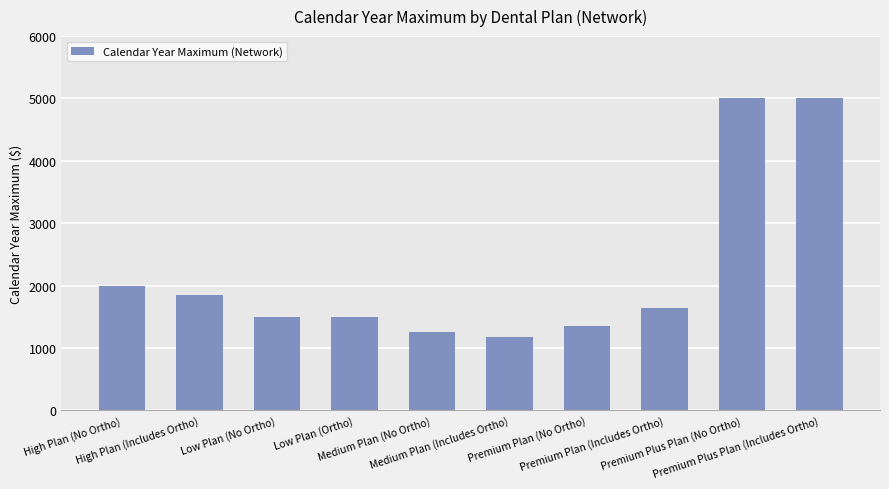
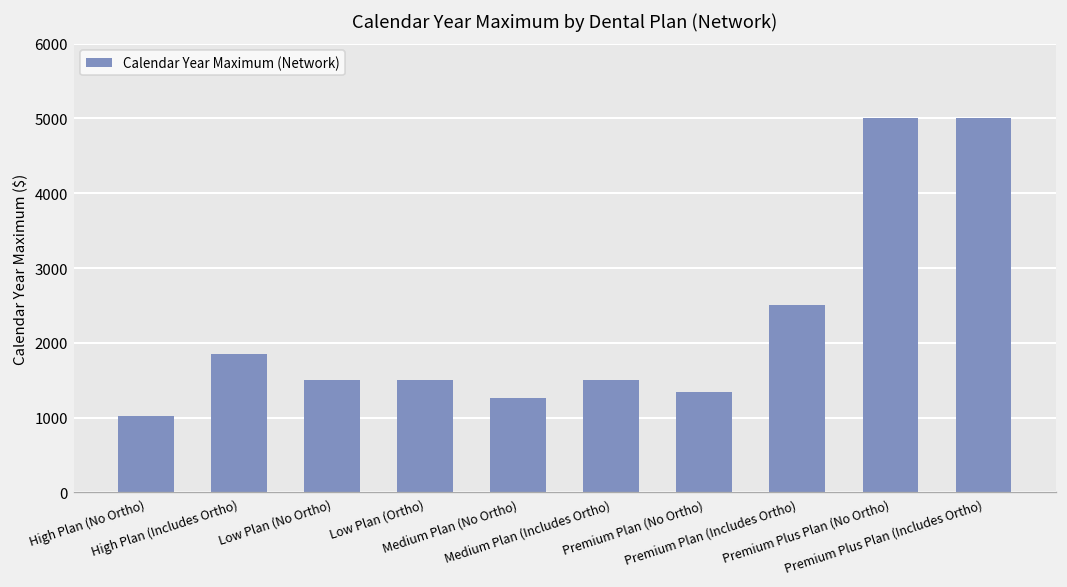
  {
-   "High Plan (No Ortho)": 2000,
+   "High Plan (No Ortho)": 1000,
    "High Plan (Includes Ortho)": 1800,
    "Low Plan (No Ortho)": 1500,
    "Low Plan (Ortho)": 1500,
    "Medium Plan (No Ortho)": 1300,
-   "Medium Plan (Includes Ortho)": 1200,
+   "Medium Plan (Includes Ortho)": 1500,
    "Premium Plan (No Ortho)": 1300,
-   "Premium Plan (Includes Ortho)": 1600,
+   "Premium Plan (Includes Ortho)": 2500,
    "Premium Plus Plan (No Ortho)": 5000,
    "Premium Plus Plan (Includes Ortho)": 5000
  }
